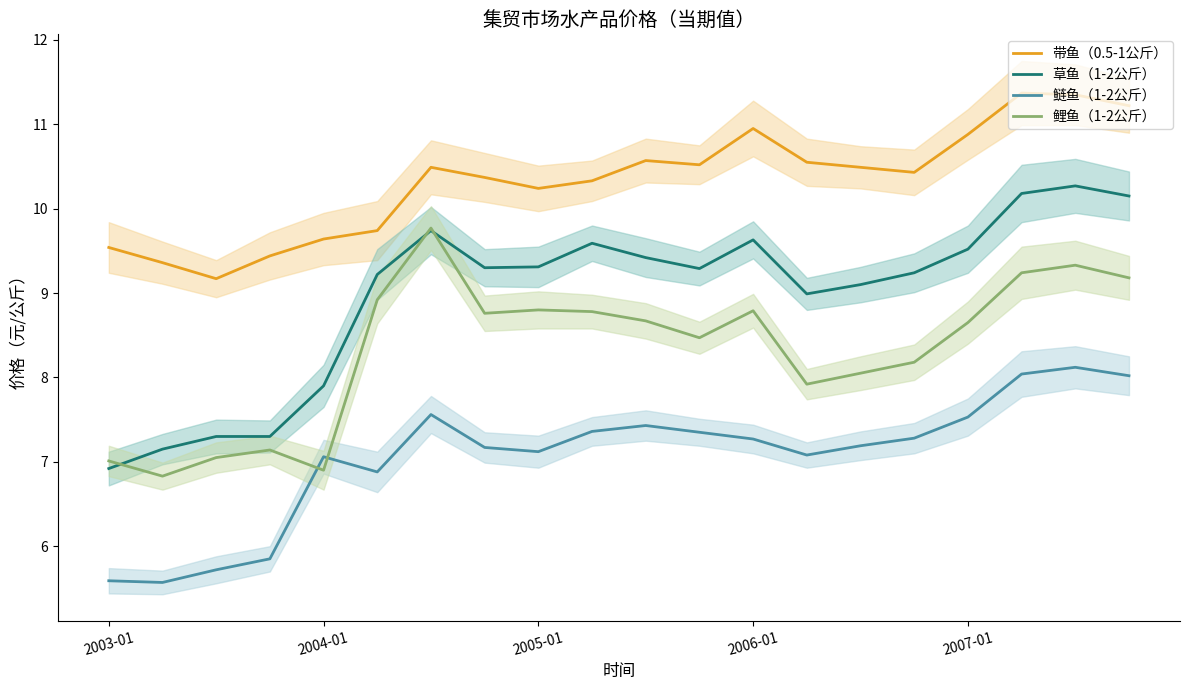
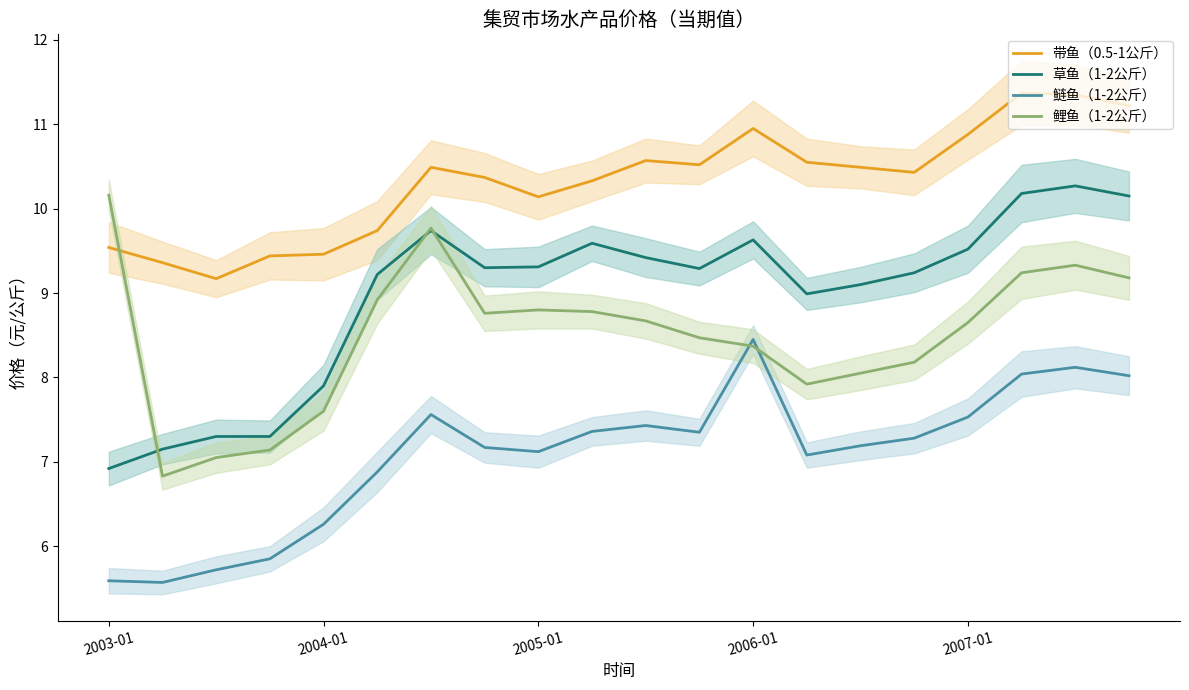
  {
    "带鱼（0.5-1公斤）": {
      "2003-01": 9.5,
-     "2004-01": 9.6,
-     "2005-01": 10.2,
+     "2004-01": 9.5,
+     "2005-01": 10.1,
      "2006-01": 11.0,
      "2007-01": 10.9
    },
    "草鱼（1-2公斤）": {
      "2003-01": 6.9,
      "2004-01": 7.9,
      "2005-01": 9.3,
      "2006-01": 9.6,
      "2007-01": 9.5
    },
    "鲢鱼（1-2公斤）": {
      "2003-01": 5.6,
-     "2004-01": 7.1,
+     "2004-01": 6.3,
      "2005-01": 7.1,
-     "2006-01": 7.3,
+     "2006-01": 8.5,
      "2007-01": 7.5
    },
    "鲤鱼（1-2公斤）": {
-     "2003-01": 7.0,
-     "2004-01": 6.9,
+     "2003-01": 10.2,
+     "2004-01": 7.6,
      "2005-01": 8.8,
-     "2006-01": 8.8,
+     "2006-01": 8.4,
      "2007-01": 8.7
    }
  }
